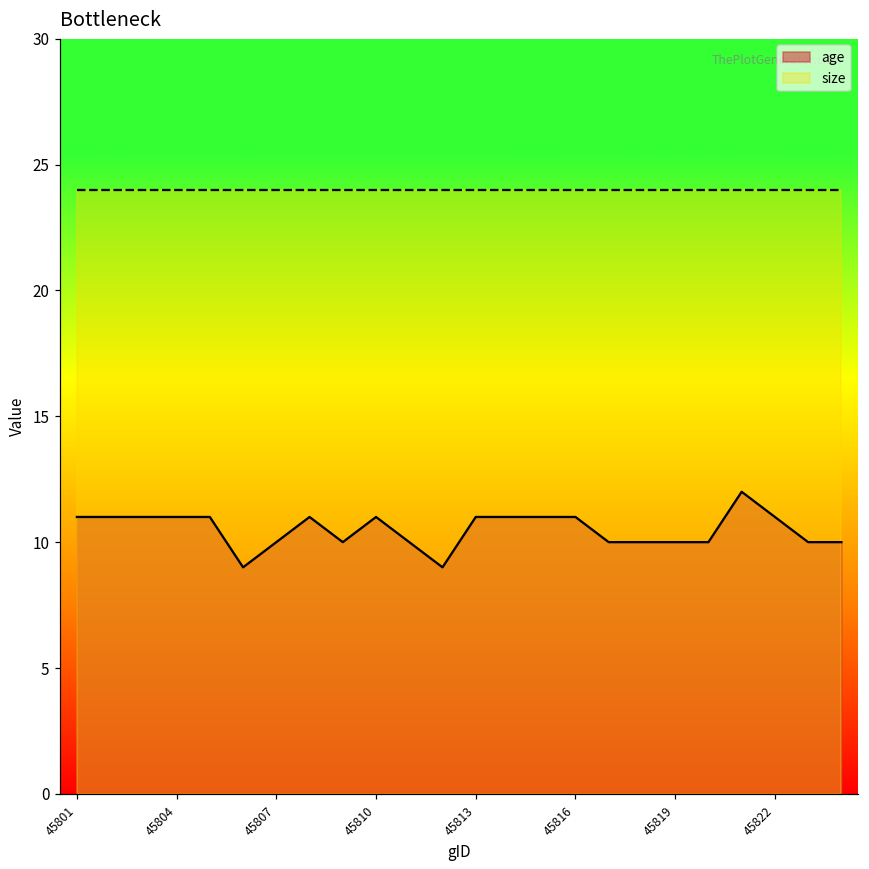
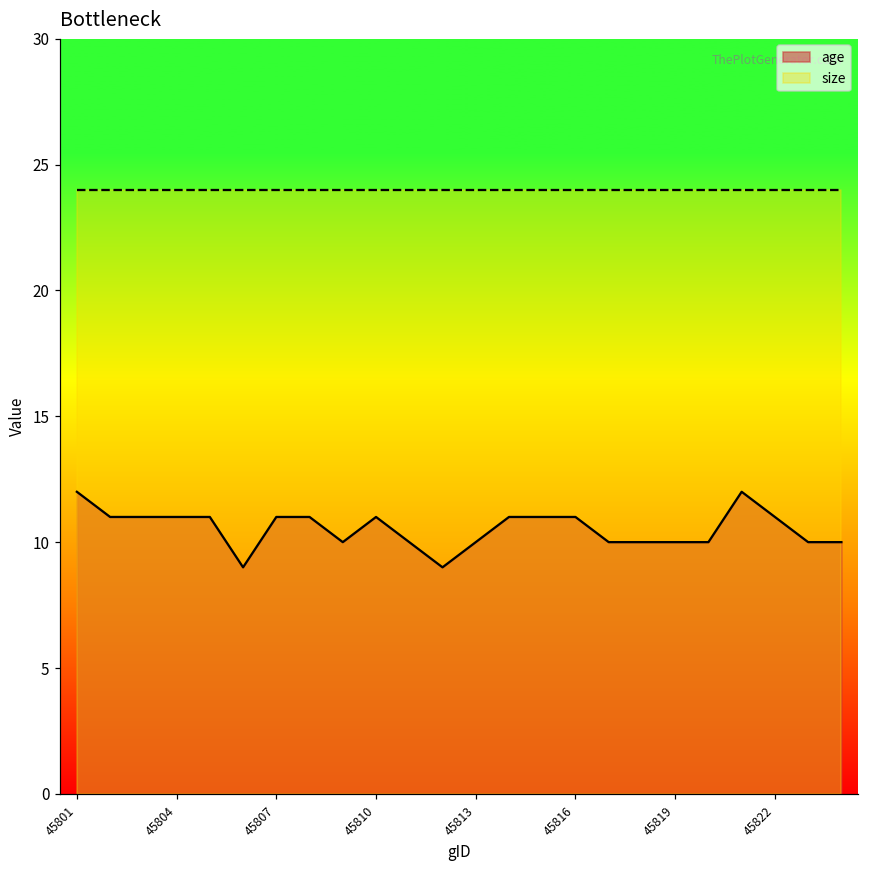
  {
    "age": {
-     "45801": 11,
+     "45801": 12,
      "45804": 11,
-     "45807": 10,
+     "45807": 11,
      "45810": 11,
-     "45813": 11,
+     "45813": 10,
      "45816": 11,
      "45819": 10,
      "45822": 11
    },
    "size": {
      "45801": 24,
      "45804": 24,
      "45807": 24,
      "45810": 24,
      "45813": 24,
      "45816": 24,
      "45819": 24,
      "45822": 24
    }
  }
